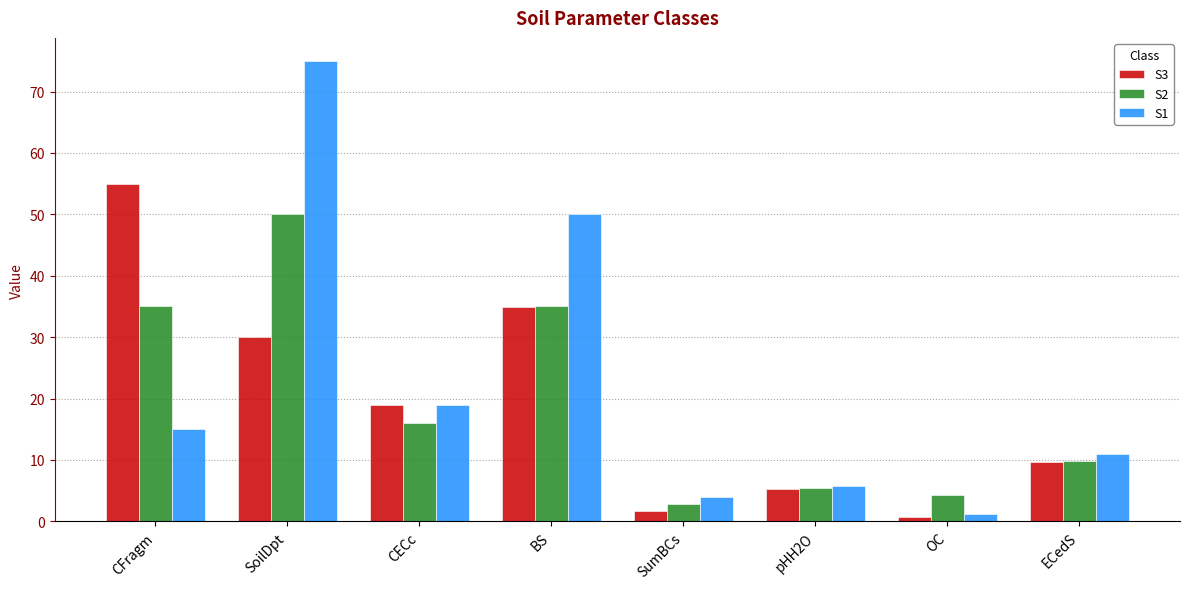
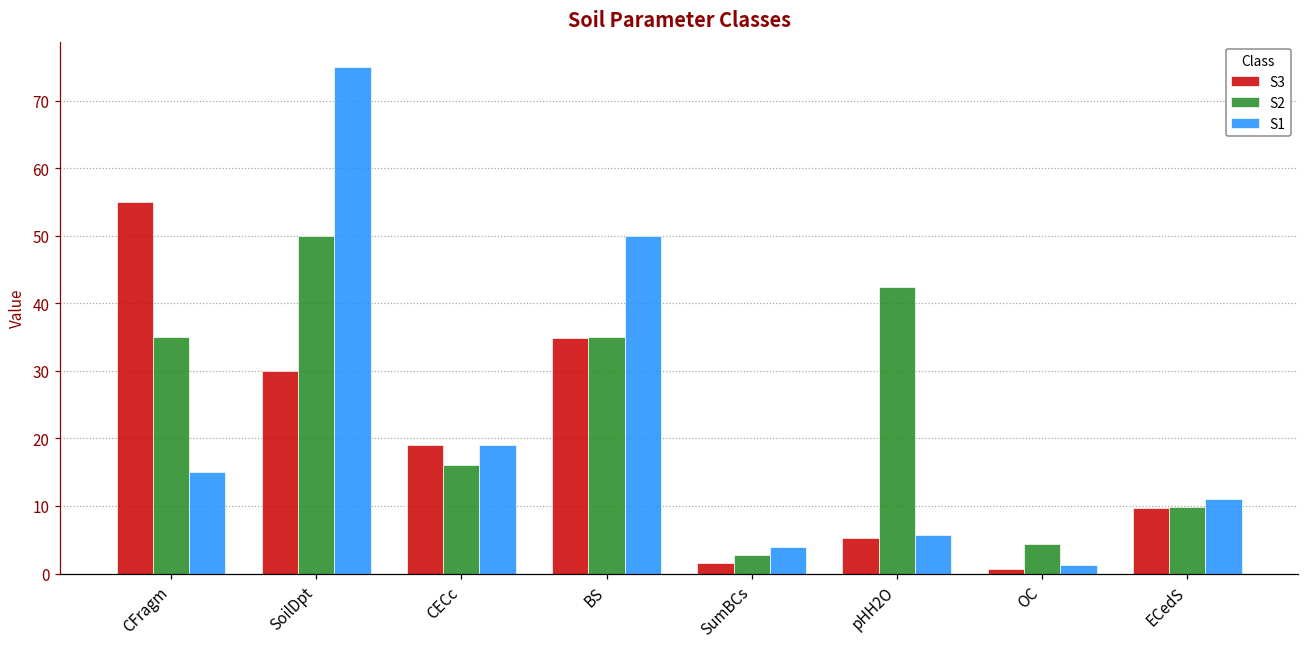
  {
    "S3": {
      "CFragm": 55,
      "SoilDpt": 30,
      "CECc": 19,
      "BS": 35,
      "SumBCs": 2,
      "pHH2O": 5,
      "OC": 1,
      "ECedS": 10
    },
    "S2": {
      "CFragm": 35,
      "SoilDpt": 50,
      "CECc": 16,
      "BS": 35,
      "SumBCs": 3,
-     "pHH2O": 6,
+     "pHH2O": 43,
      "OC": 4,
      "ECedS": 10
    },
    "S1": {
      "CFragm": 15,
      "SoilDpt": 75,
      "CECc": 19,
      "BS": 50,
      "SumBCs": 4,
      "pHH2O": 6,
      "OC": 1,
      "ECedS": 11
    }
  }
